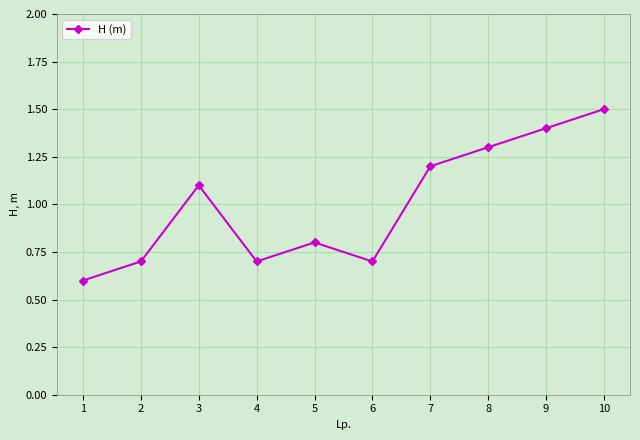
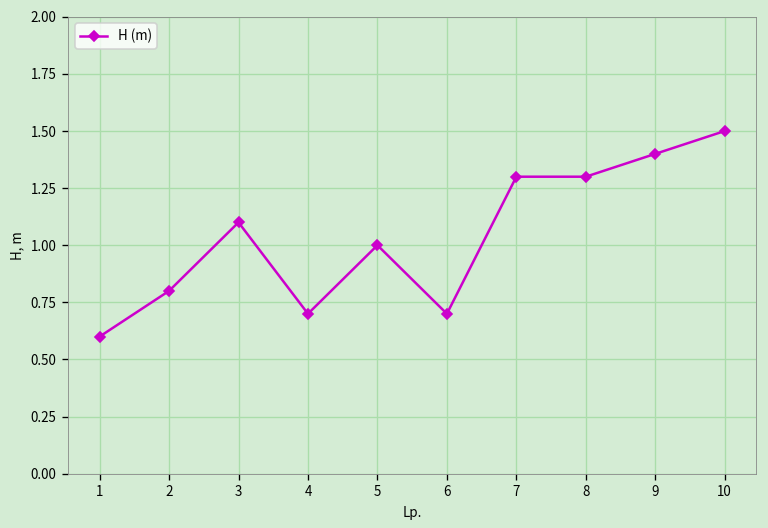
  {
    "1": 0.6,
-   "2": 0.7,
+   "2": 0.8,
    "3": 1.1,
    "4": 0.7,
-   "5": 0.8,
+   "5": 1.0,
    "6": 0.7,
-   "7": 1.2,
+   "7": 1.3,
    "8": 1.3,
    "9": 1.4,
    "10": 1.5
  }
